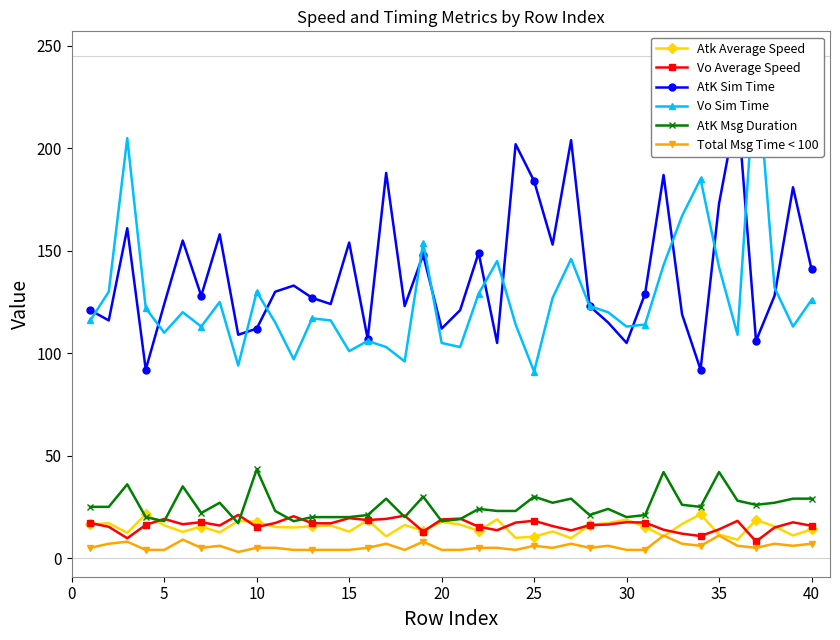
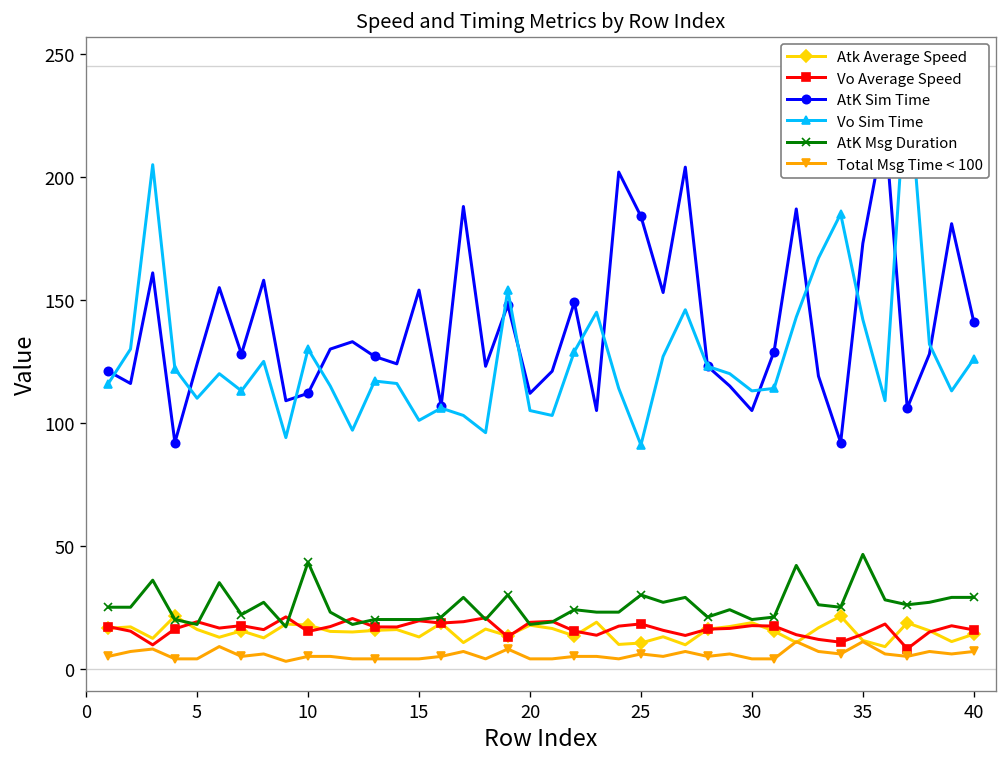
  {
    "Vo Average Speed": {
      "10": 15,
      "25": 18,
      "35": 14,
      "40": 16
    },
    "AtK Sim Time": {
      "5": 124,
      "10": 112,
      "15": 154,
      "20": 112,
      "25": 184,
      "30": 105,
      "35": 173,
      "40": 141
    },
    "Vo Sim Time": {
      "5": 110,
      "10": 130,
      "15": 101,
      "20": 105,
      "25": 91,
      "30": 113,
      "35": 142,
      "40": 126
    },
    "AtK Msg Duration": {
      "10": 43,
      "25": 30,
      "30": 20,
-     "35": 42,
+     "35": 47,
      "40": 29
    }
  }
